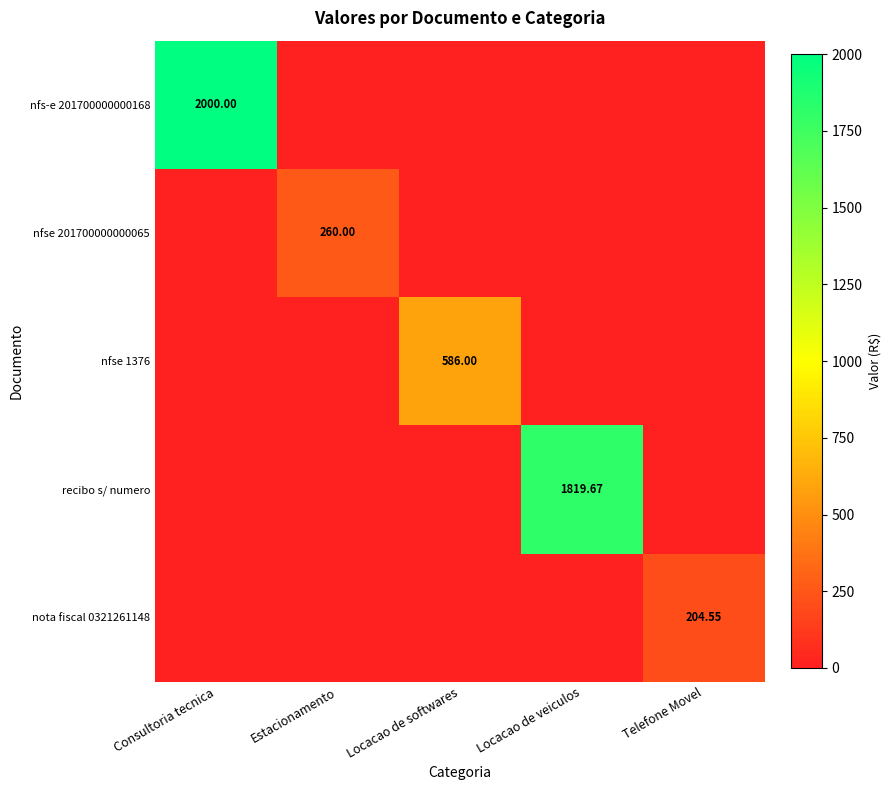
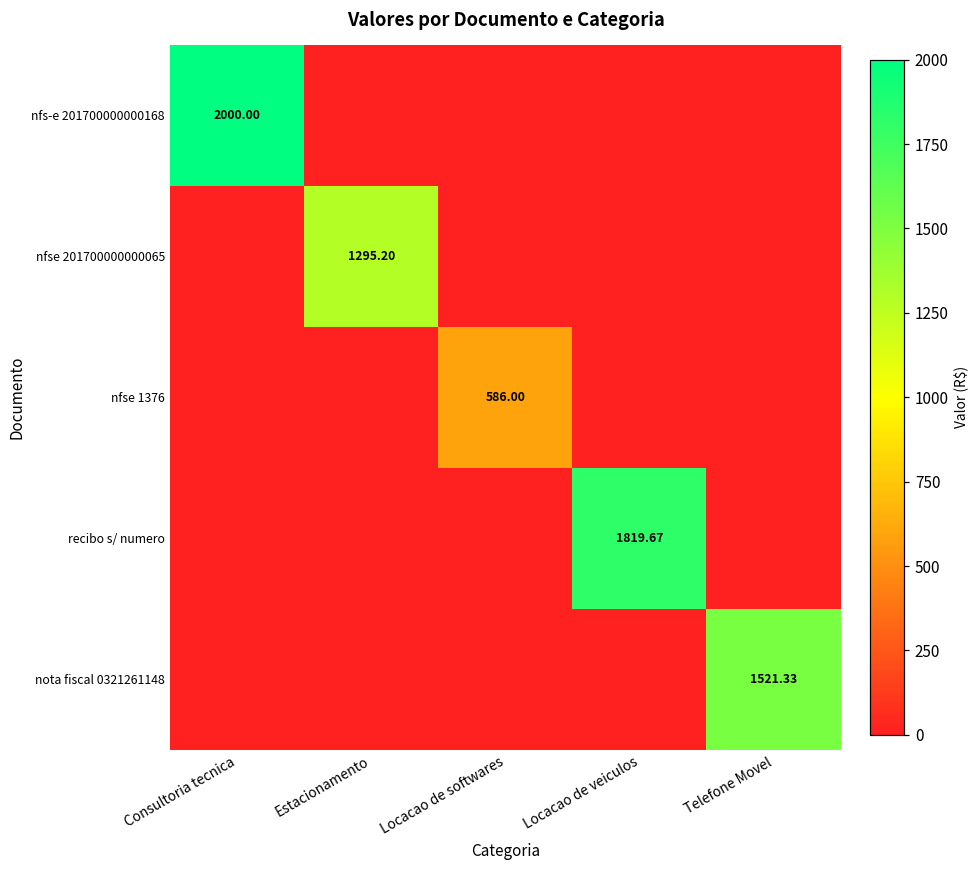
  {
    "nfs-e 201700000000168": {
      "Consultoria tecnica": 2000.00
    },
    "nfse 201700000000065": {
-     "Estacionamento": 260.00
+     "Estacionamento": 1295.20
    },
    "nfse 1376": {
      "Locacao de softwares": 586.00
    },
    "recibo s/ numero": {
      "Locacao de veiculos": 1819.67
    },
    "nota fiscal 0321261148": {
-     "Telefone Movel": 204.55
+     "Telefone Movel": 1521.33
    }
  }
